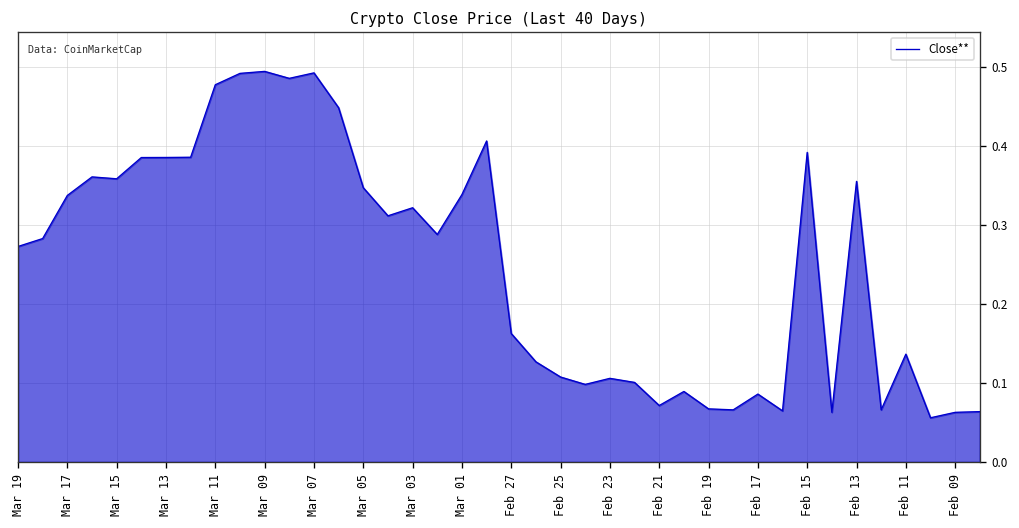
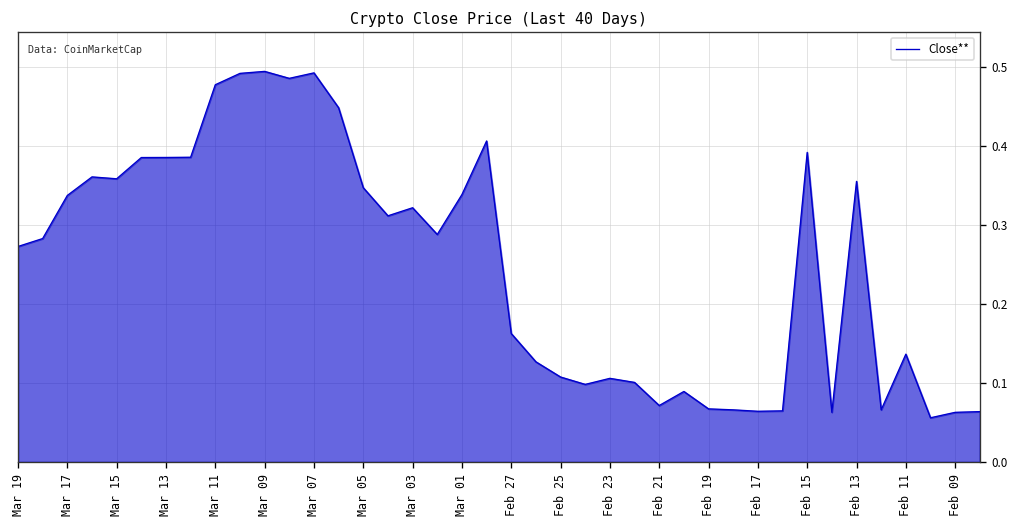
  {
    "Mar 19": 0.27,
    "Mar 17": 0.34,
    "Mar 15": 0.36,
    "Mar 13": 0.39,
    "Mar 11": 0.48,
    "Mar 09": 0.50,
    "Mar 07": 0.49,
    "Mar 05": 0.35,
    "Mar 03": 0.32,
    "Mar 01": 0.34,
    "Feb 27": 0.16,
    "Feb 25": 0.11,
    "Feb 23": 0.11,
    "Feb 21": 0.07,
    "Feb 19": 0.07,
-   "Feb 17": 0.09,
+   "Feb 17": 0.06,
    "Feb 15": 0.39,
    "Feb 13": 0.36,
    "Feb 11": 0.14,
    "Feb 09": 0.06
  }
